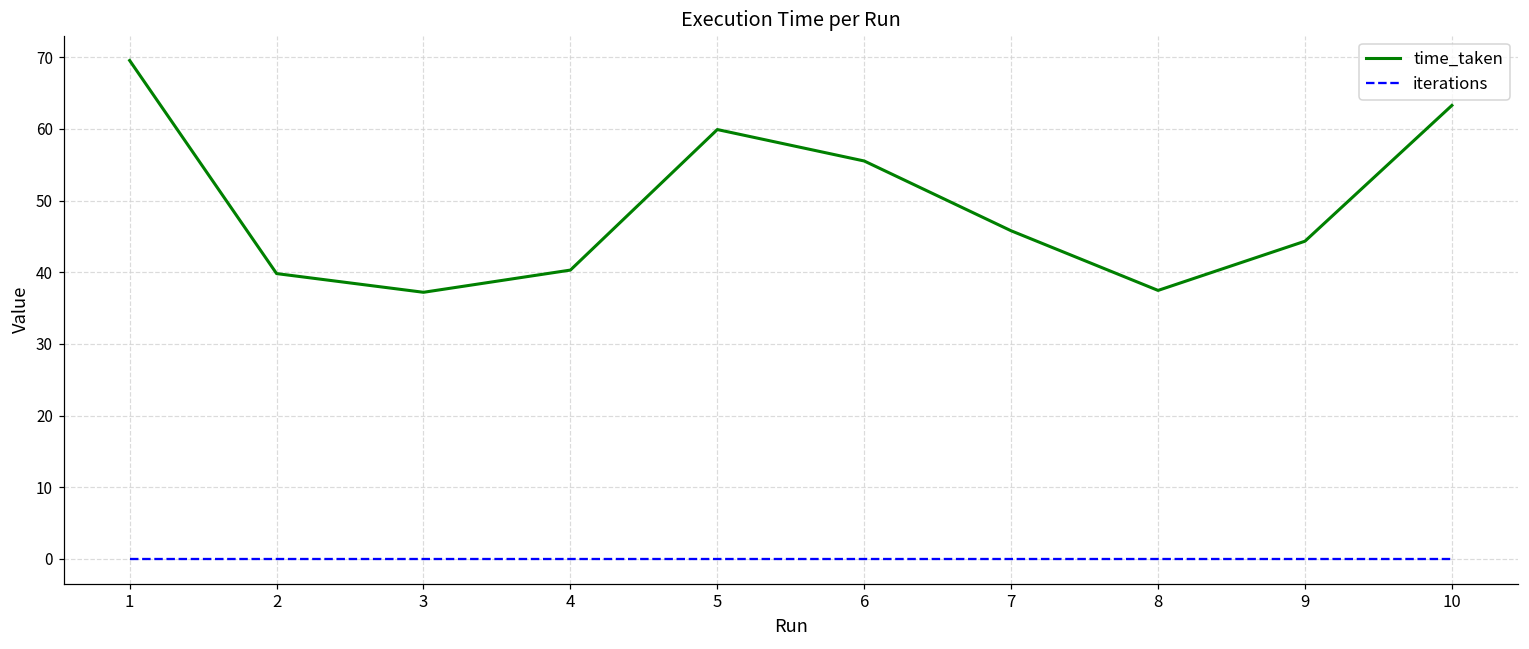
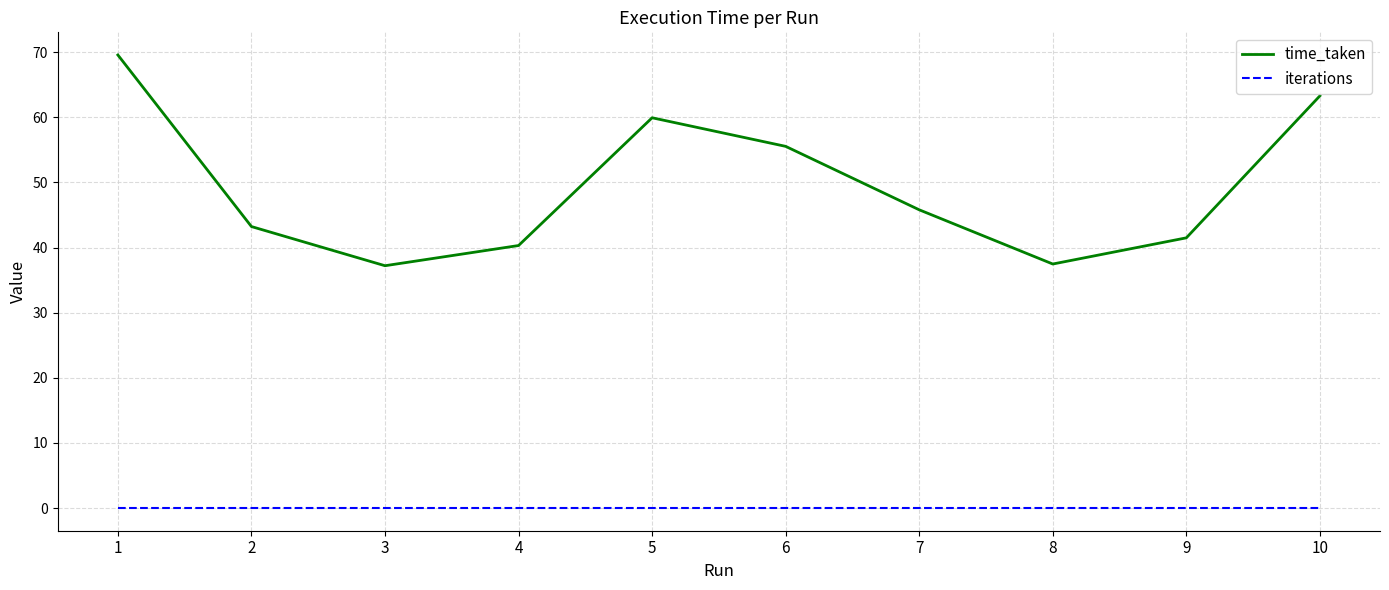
  {
    "time_taken": {
      "1": 70,
-     "2": 40,
+     "2": 43,
      "3": 37,
      "4": 40,
      "5": 60,
      "6": 56,
      "7": 46,
      "8": 37,
-     "9": 44,
+     "9": 41,
      "10": 63
    },
    "iterations": {
      "1": 0,
      "2": 0,
      "3": 0,
      "4": 0,
      "5": 0,
      "6": 0,
      "7": 0,
      "8": 0,
      "9": 0,
      "10": 0
    }
  }
